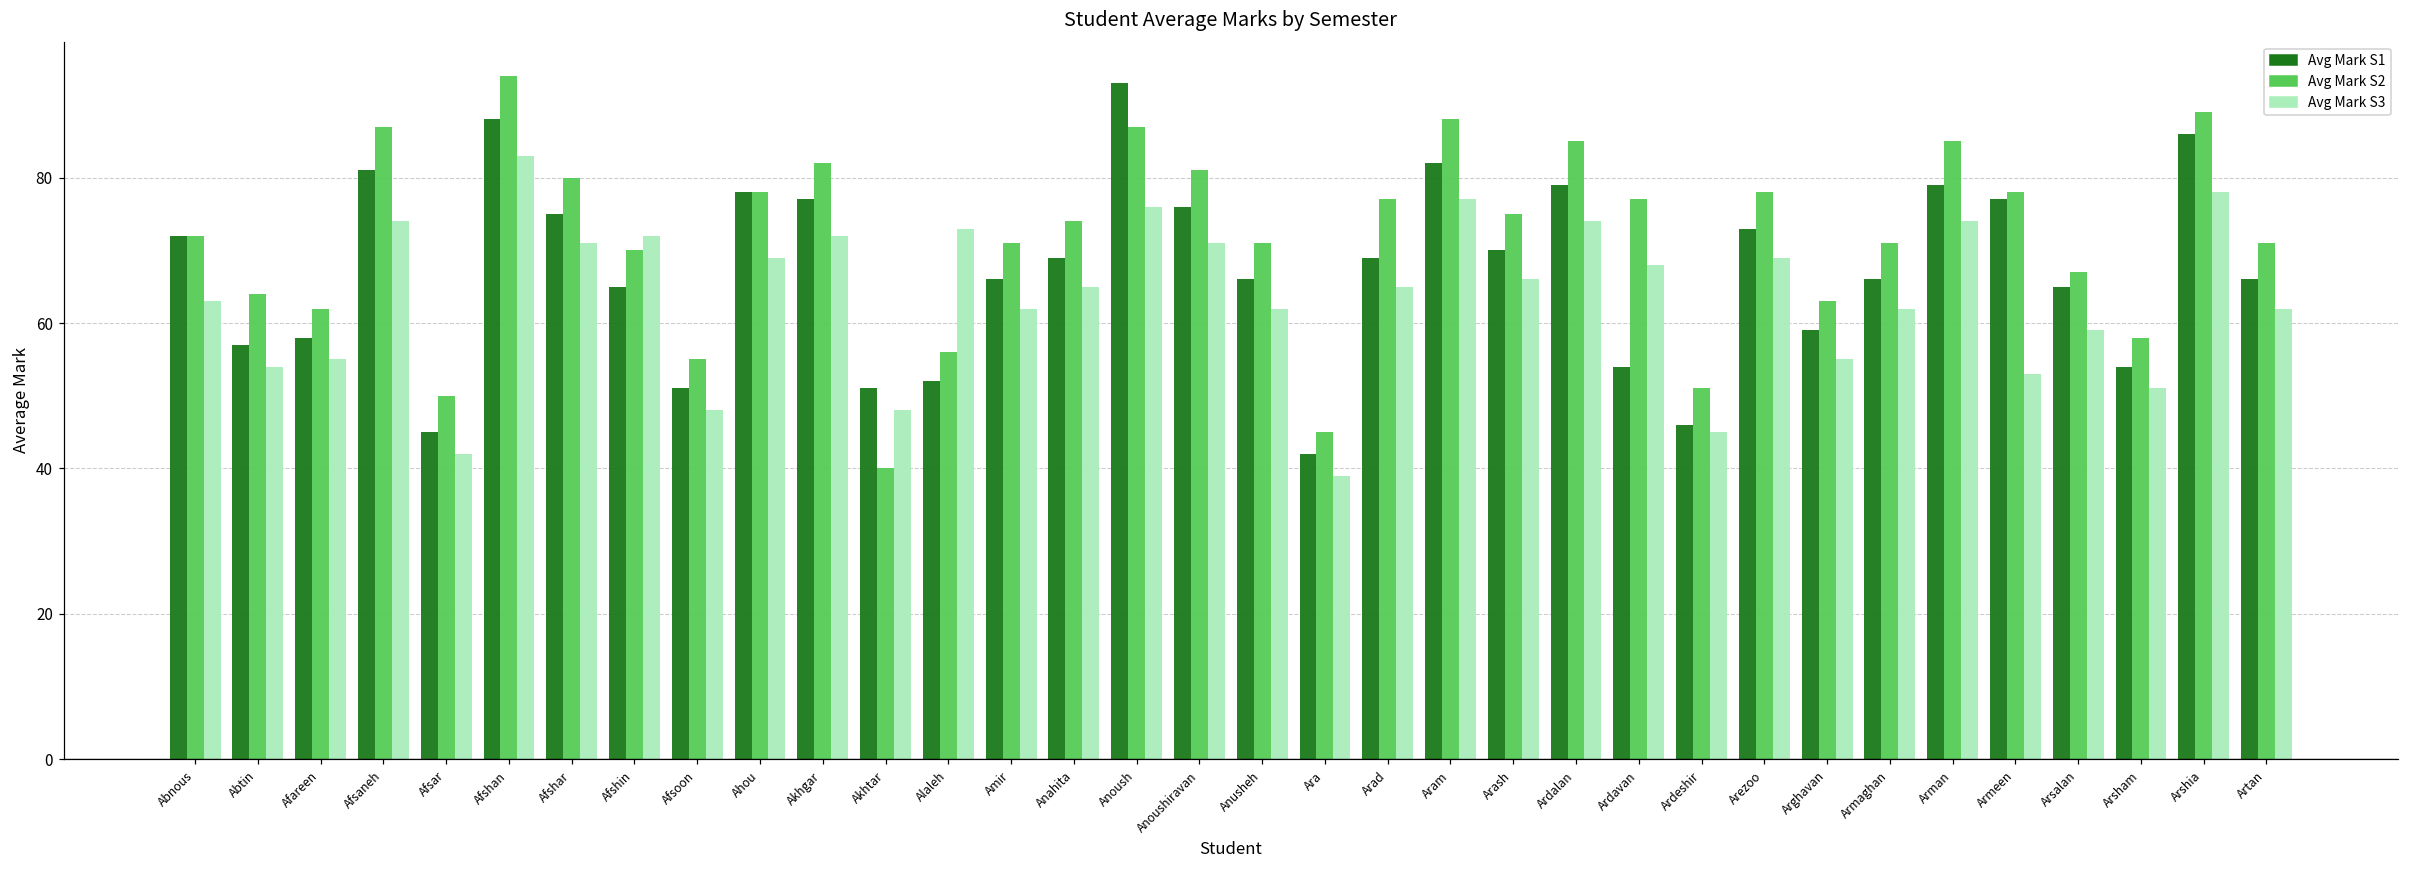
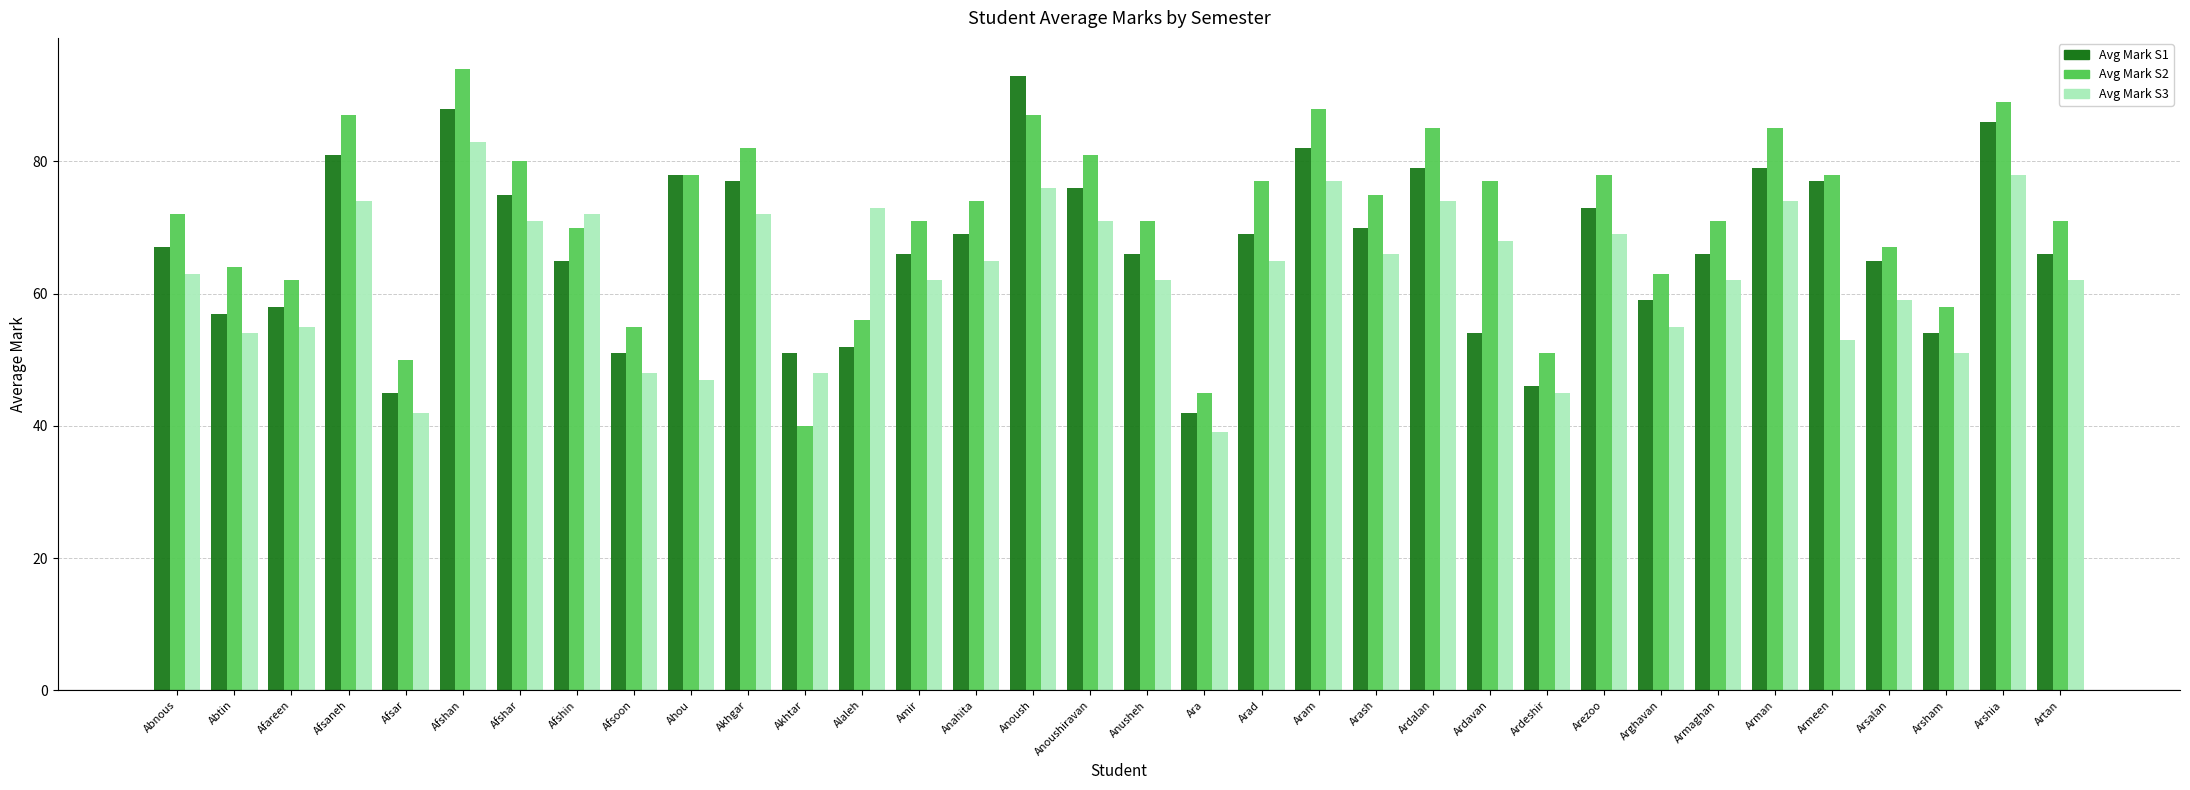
  {
    "Avg Mark S1": {
-     "Abnous": 72,
+     "Abnous": 67,
      "Abtin": 57,
      "Afareen": 58,
      "Afsaneh": 81,
      "Afsar": 45,
      "Afshan": 88,
      "Afshar": 75,
      "Afshin": 65,
      "Afsoon": 51,
      "Ahou": 78,
      "Akhgar": 77,
      "Akhtar": 51,
      "Alaleh": 52,
      "Amir": 66,
      "Anahita": 69,
      "Anoush": 93,
      "Anoushiravan": 76,
      "Anusheh": 66,
      "Ara": 42,
      "Arad": 69,
      "Aram": 82,
      "Arash": 70,
      "Ardalan": 79,
      "Ardavan": 54,
      "Ardeshir": 46,
      "Arezoo": 73,
      "Arghavan": 59,
      "Armaghan": 66,
      "Arman": 79,
      "Armeen": 77,
      "Arsalan": 65,
      "Arsham": 54,
      "Arshia": 86,
      "Artan": 66
    },
    "Avg Mark S2": {
      "Abnous": 72,
      "Abtin": 64,
      "Afareen": 62,
      "Afsaneh": 87,
      "Afsar": 50,
      "Afshan": 94,
      "Afshar": 80,
      "Afshin": 70,
      "Afsoon": 55,
      "Ahou": 78,
      "Akhgar": 82,
      "Akhtar": 40,
      "Alaleh": 56,
      "Amir": 71,
      "Anahita": 74,
      "Anoush": 87,
      "Anoushiravan": 81,
      "Anusheh": 71,
      "Ara": 45,
      "Arad": 77,
      "Aram": 88,
      "Arash": 75,
      "Ardalan": 85,
      "Ardavan": 77,
      "Ardeshir": 51,
      "Arezoo": 78,
      "Arghavan": 63,
      "Armaghan": 71,
      "Arman": 85,
      "Armeen": 78,
      "Arsalan": 67,
      "Arsham": 58,
      "Arshia": 89,
      "Artan": 71
    },
    "Avg Mark S3": {
      "Abnous": 63,
      "Abtin": 54,
      "Afareen": 55,
      "Afsaneh": 74,
      "Afsar": 42,
      "Afshan": 83,
      "Afshar": 71,
      "Afshin": 72,
      "Afsoon": 48,
-     "Ahou": 69,
+     "Ahou": 47,
      "Akhgar": 72,
      "Akhtar": 48,
      "Alaleh": 73,
      "Amir": 62,
      "Anahita": 65,
      "Anoush": 76,
      "Anoushiravan": 71,
      "Anusheh": 62,
      "Ara": 39,
      "Arad": 65,
      "Aram": 77,
      "Arash": 66,
      "Ardalan": 74,
      "Ardavan": 68,
      "Ardeshir": 45,
      "Arezoo": 69,
      "Arghavan": 55,
      "Armaghan": 62,
      "Arman": 74,
      "Armeen": 53,
      "Arsalan": 59,
      "Arsham": 51,
      "Arshia": 78,
      "Artan": 62
    }
  }
